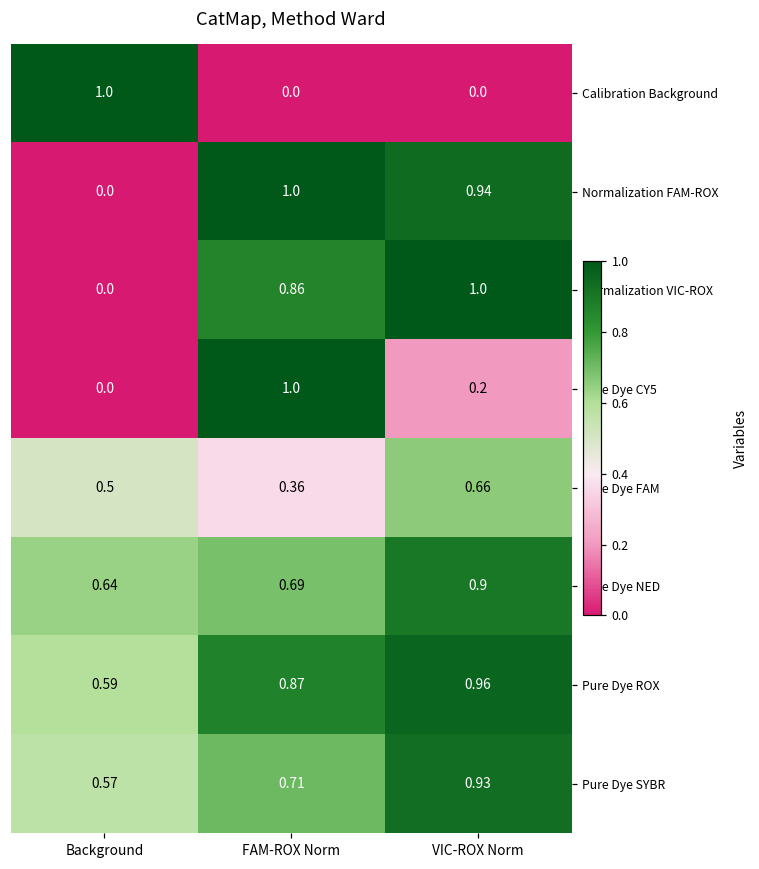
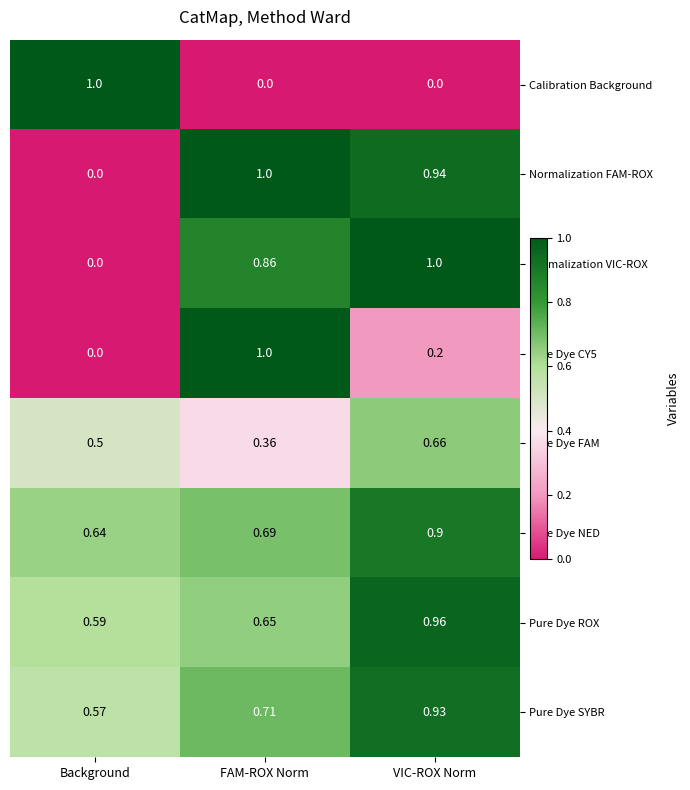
  {
    "Calibration Background": {
      "Background": 1.0,
      "FAM-ROX Norm": 0.0,
      "VIC-ROX Norm": 0.0
    },
    "Normalization FAM-ROX": {
      "Background": 0.0,
      "FAM-ROX Norm": 1.0,
      "VIC-ROX Norm": 0.94
    },
    "Normalization VIC-ROX": {
      "Background": 0.0,
      "FAM-ROX Norm": 0.86,
      "VIC-ROX Norm": 1.0
    },
    "Pure Dye CY5": {
      "Background": 0.0,
      "FAM-ROX Norm": 1.0,
      "VIC-ROX Norm": 0.2
    },
    "Pure Dye FAM": {
      "Background": 0.5,
      "FAM-ROX Norm": 0.36,
      "VIC-ROX Norm": 0.66
    },
    "Pure Dye NED": {
      "Background": 0.64,
      "FAM-ROX Norm": 0.69,
      "VIC-ROX Norm": 0.9
    },
    "Pure Dye ROX": {
      "Background": 0.59,
-     "FAM-ROX Norm": 0.87,
+     "FAM-ROX Norm": 0.65,
      "VIC-ROX Norm": 0.96
    },
    "Pure Dye SYBR": {
      "Background": 0.57,
      "FAM-ROX Norm": 0.71,
      "VIC-ROX Norm": 0.93
    }
  }
